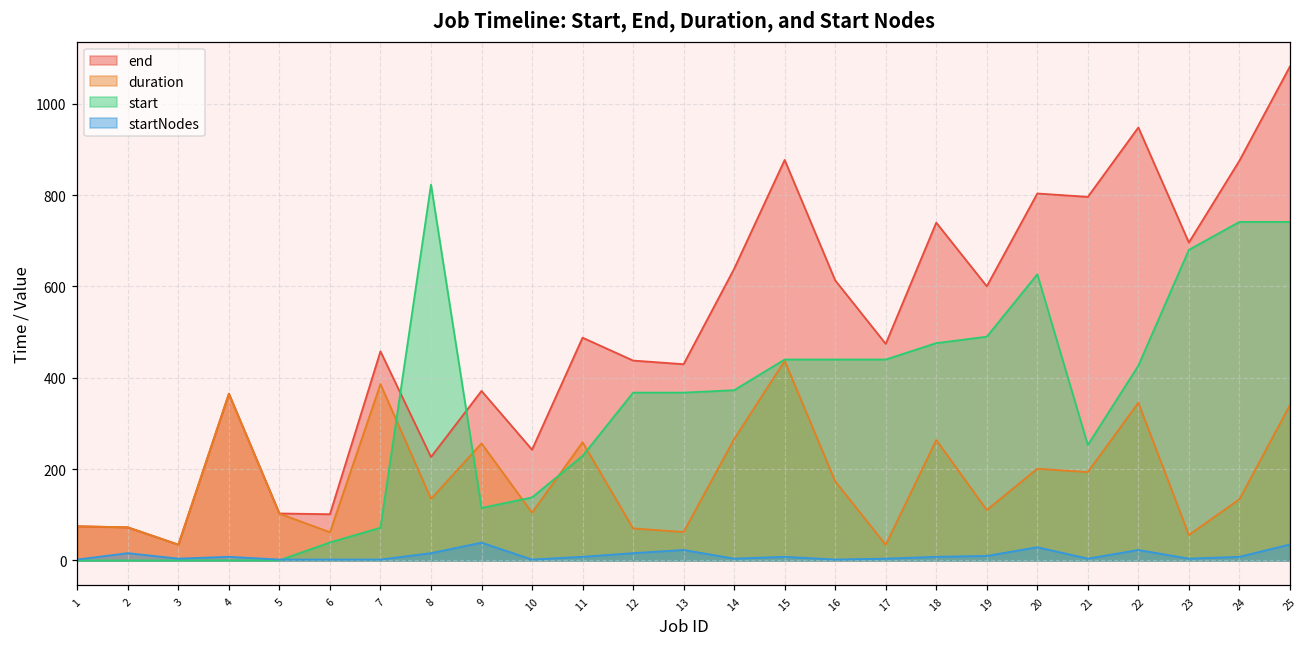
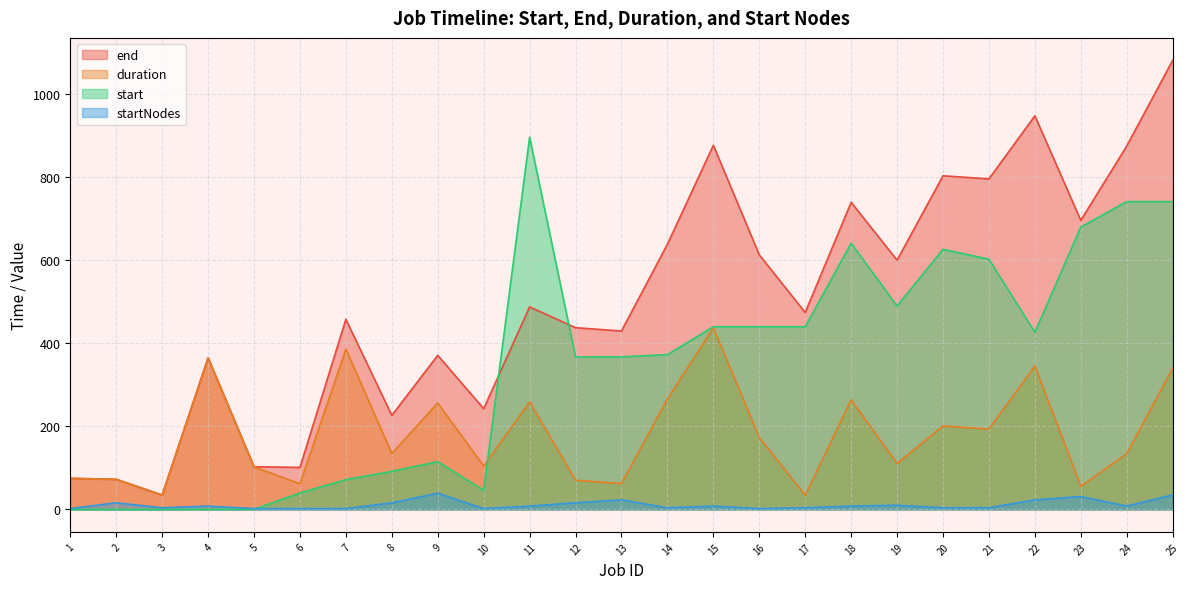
  {
    "start": {
      "2": 0,
      "4": 0,
      "6": 40,
      "7": 70,
-     "8": 820,
+     "8": 90,
      "9": 110,
-     "10": 140,
-     "11": 230,
+     "10": 50,
+     "11": 900,
      "12": 370,
      "13": 370,
      "14": 370,
      "16": 440,
      "17": 440,
-     "18": 480,
+     "18": 640,
      "19": 490,
      "20": 630,
-     "21": 250,
+     "21": 600,
      "22": 430,
      "23": 680,
      "24": 740,
      "25": 740
    },
    "startNodes": {
      "2": 20,
      "4": 10,
      "6": 0,
      "7": 0,
      "8": 20,
      "9": 40,
      "10": 0,
      "11": 10,
      "12": 20,
      "13": 20,
      "14": 0,
      "15": 10,
      "16": 0,
      "17": 0,
      "18": 10,
      "19": 10,
-     "20": 30,
+     "20": 0,
      "21": 0,
      "22": 20,
-     "23": 0,
+     "23": 30,
      "24": 10,
      "25": 40
    }
  }
